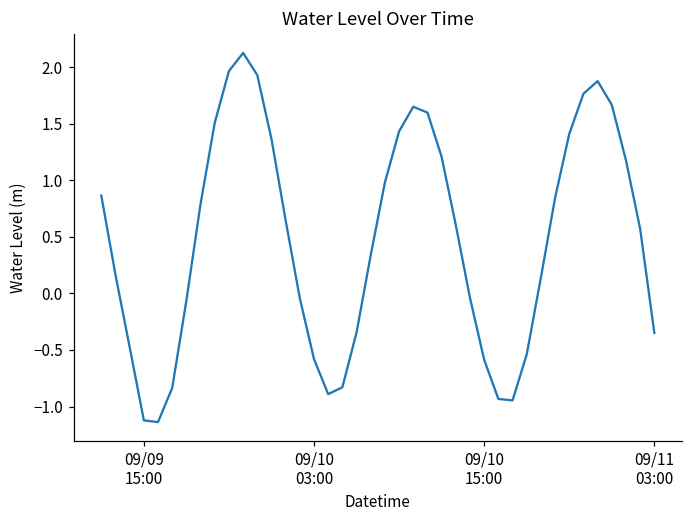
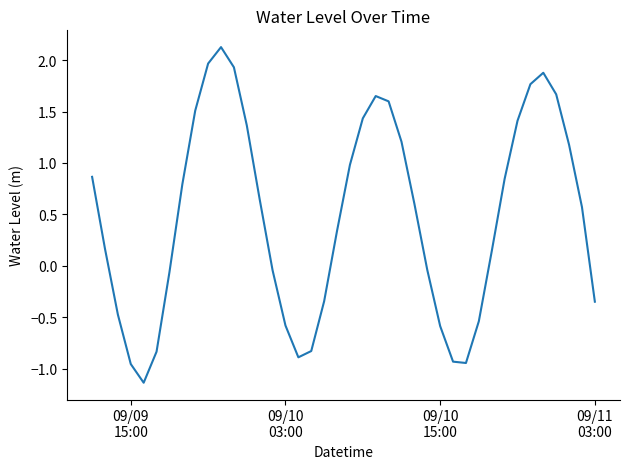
  {
-   "09/09 15:00": -1.12,
+   "09/09 15:00": -0.96,
    "09/10 03:00": -0.58,
    "09/10 15:00": -0.59,
    "09/11 03:00": -0.35
  }
